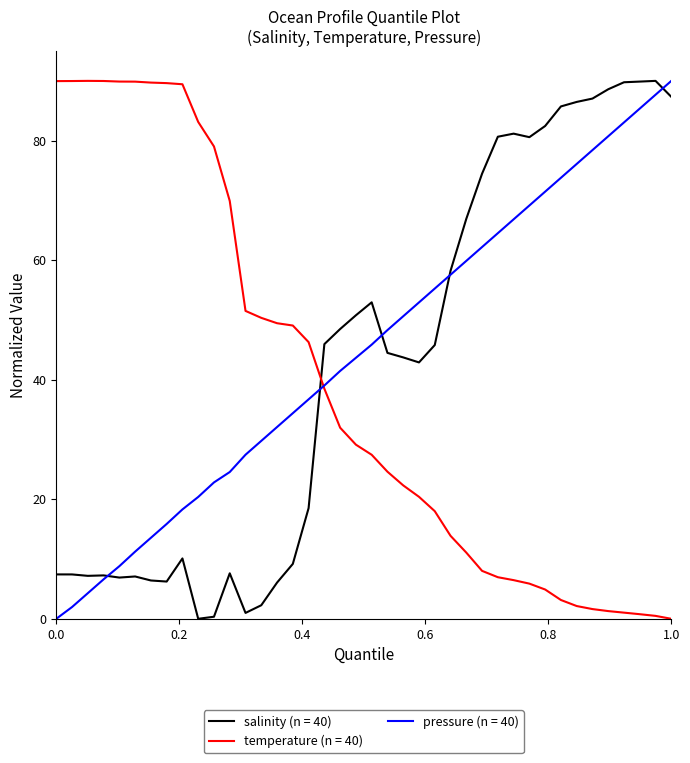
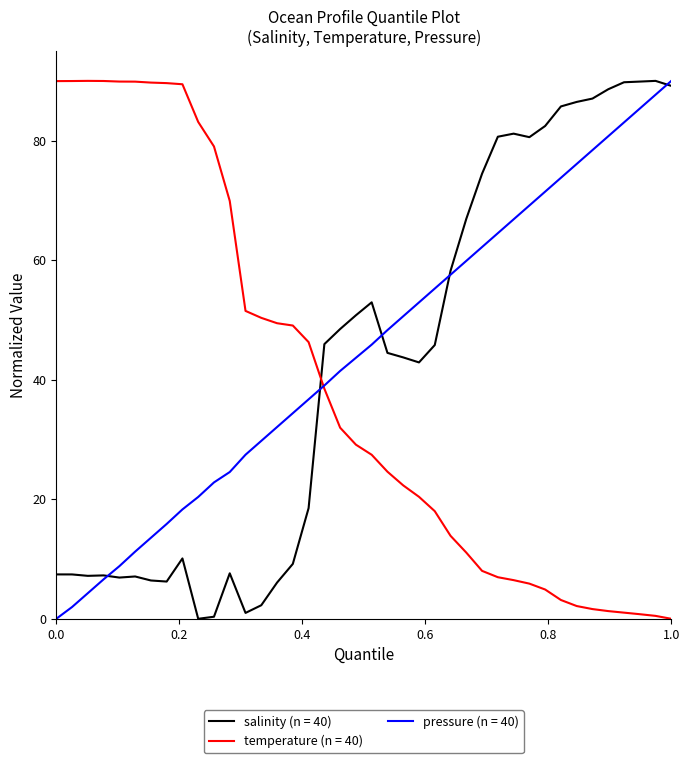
  {
    "salinity (n = 40)": {
      "0.0": 7,
-     "1.0": 87
+     "1.0": 89
    },
    "temperature (n = 40)": {
      "0.0": 90,
      "1.0": 0
    },
    "pressure (n = 40)": {
      "0.0": 0,
      "1.0": 90
    }
  }
